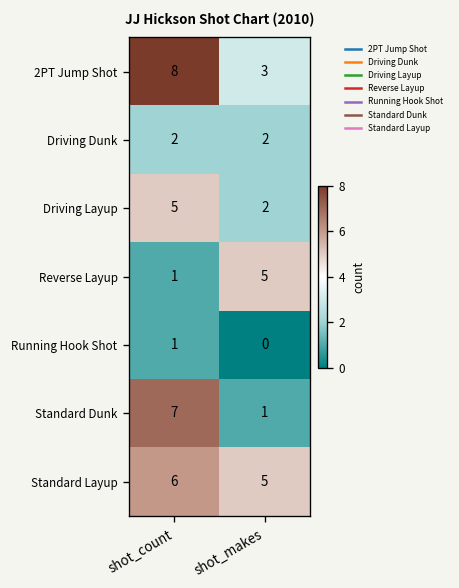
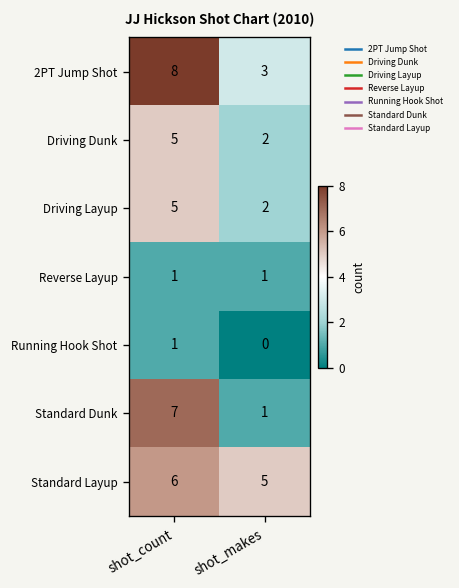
  {
    "2PT Jump Shot": {
      "shot_count": 8,
      "shot_makes": 3
    },
    "Driving Dunk": {
-     "shot_count": 2,
+     "shot_count": 5,
      "shot_makes": 2
    },
    "Driving Layup": {
      "shot_count": 5,
      "shot_makes": 2
    },
    "Reverse Layup": {
      "shot_count": 1,
-     "shot_makes": 5
+     "shot_makes": 1
    },
    "Running Hook Shot": {
      "shot_count": 1,
      "shot_makes": 0
    },
    "Standard Dunk": {
      "shot_count": 7,
      "shot_makes": 1
    },
    "Standard Layup": {
      "shot_count": 6,
      "shot_makes": 5
    }
  }
